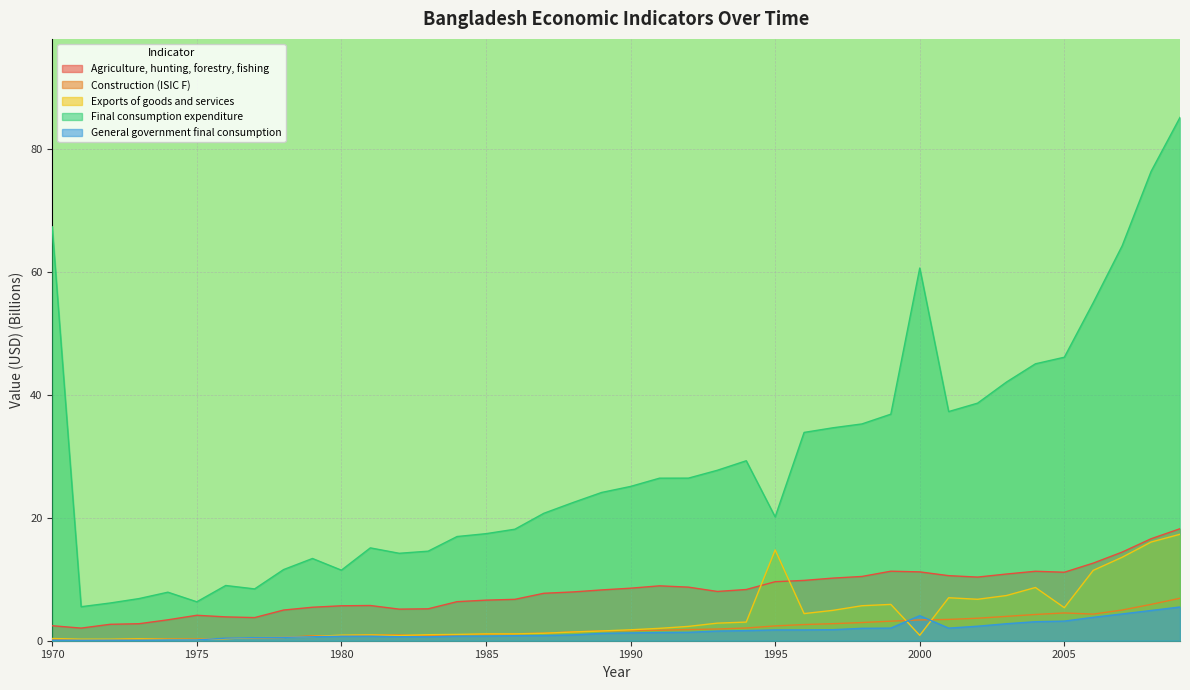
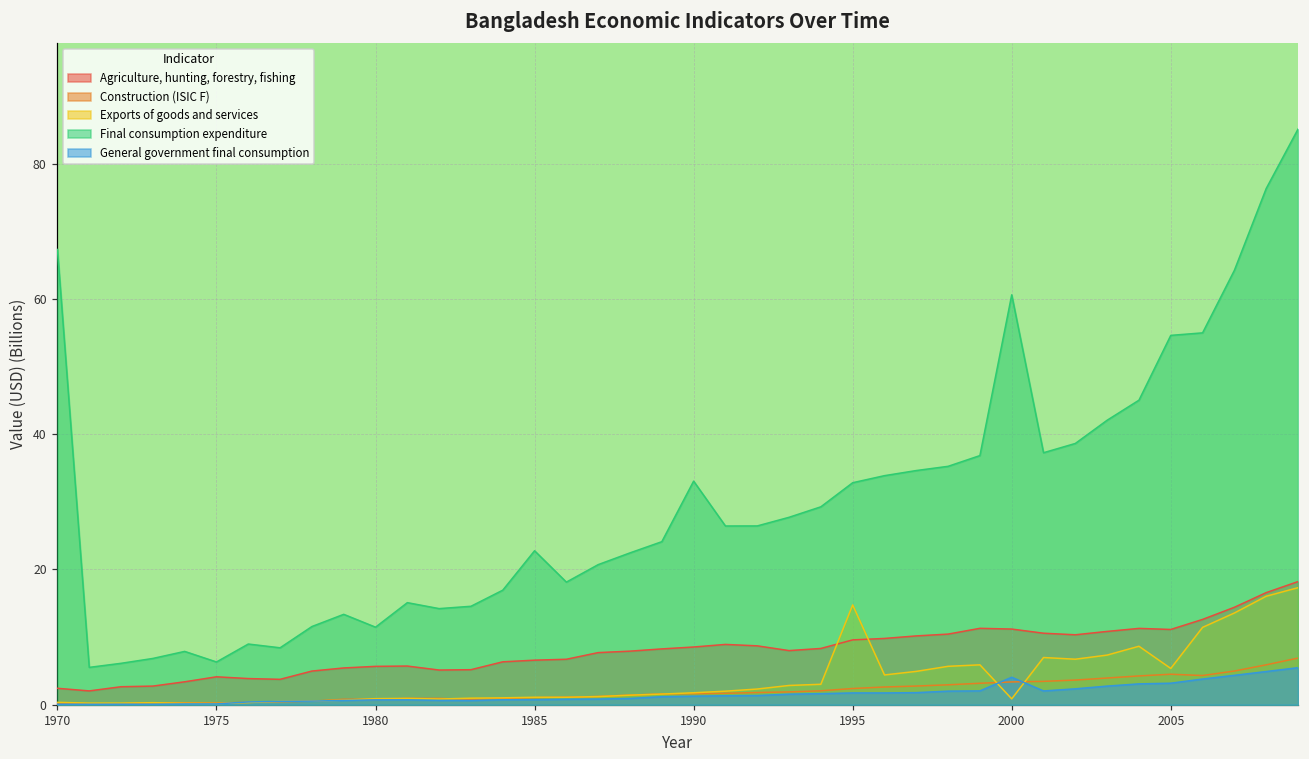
  {
    "Exports of goods and services": {
      "1995": 15,
      "2000": 1,
      "2005": 5
    },
    "Final consumption expenditure": {
      "1970": 67,
      "1975": 6,
      "1980": 11,
-     "1985": 17,
-     "1990": 25,
-     "1995": 20,
+     "1985": 23,
+     "1990": 33,
+     "1995": 33,
      "2000": 61,
-     "2005": 46
+     "2005": 55
    },
    "General government final consumption": {
      "1995": 2,
      "2000": 4,
      "2005": 3
    }
  }
